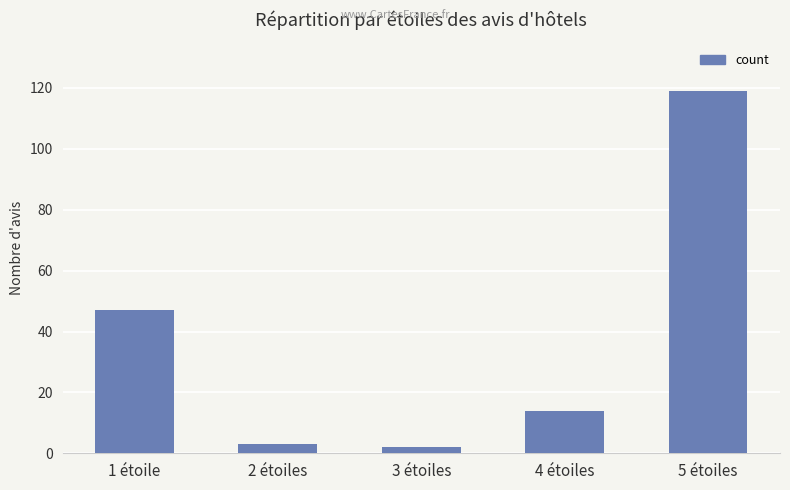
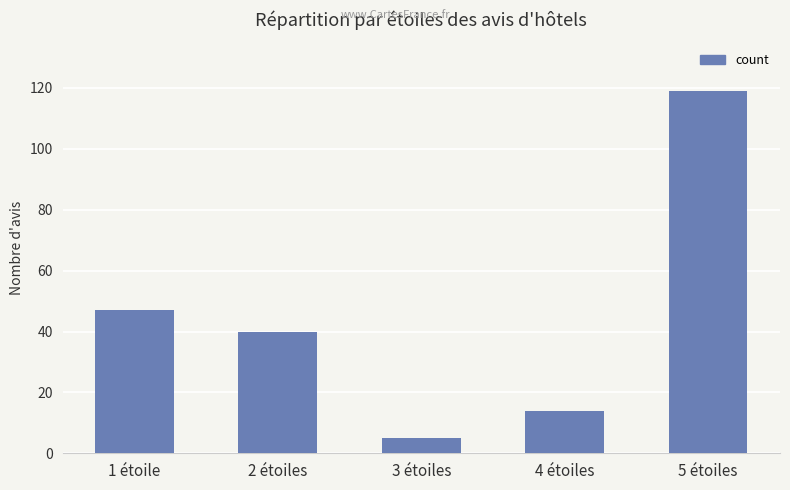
  {
    "1 étoile": 47,
-   "2 étoiles": 3,
-   "3 étoiles": 2,
+   "2 étoiles": 40,
+   "3 étoiles": 5,
    "4 étoiles": 14,
    "5 étoiles": 119
  }
